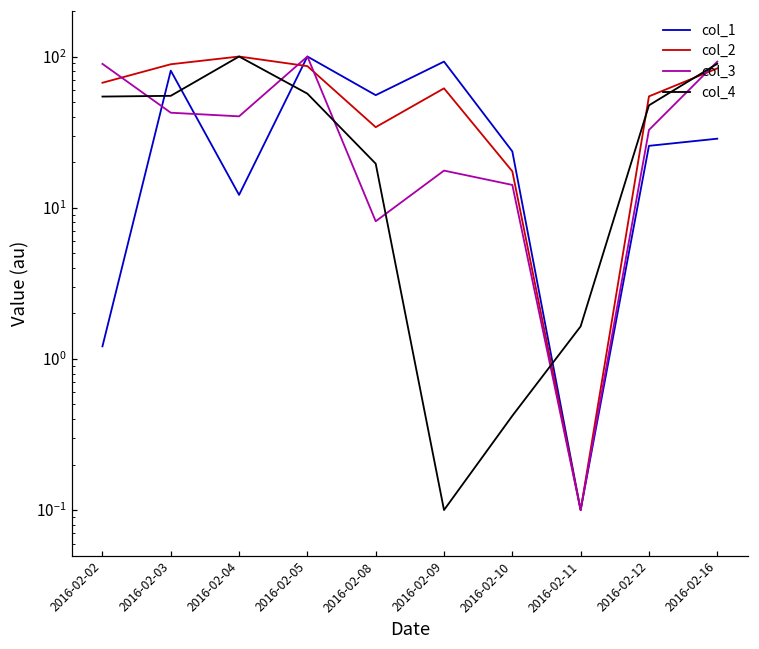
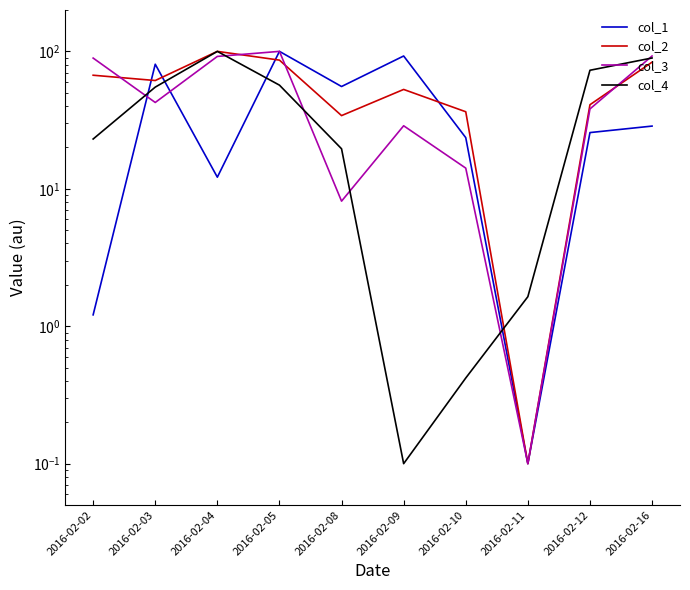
  {
    "col_1": {
      "2016-02-02": 1.2,
      "2016-02-03": 80,
      "2016-02-04": 12,
      "2016-02-08": 56,
      "2016-02-09": 90,
      "2016-02-10": 24,
      "2016-02-12": 26,
      "2016-02-16": 29
    },
    "col_2": {
      "2016-02-02": 70,
-     "2016-02-03": 90,
+     "2016-02-03": 60,
      "2016-02-05": 90,
      "2016-02-08": 34,
-     "2016-02-09": 60,
-     "2016-02-10": 17,
-     "2016-02-12": 54,
+     "2016-02-09": 53,
+     "2016-02-10": 36,
+     "2016-02-12": 41,
      "2016-02-16": 80
    },
    "col_3": {
      "2016-02-02": 90,
      "2016-02-03": 42,
-     "2016-02-04": 40,
+     "2016-02-04": 90,
      "2016-02-08": 8,
-     "2016-02-09": 18,
+     "2016-02-09": 29,
      "2016-02-10": 14,
-     "2016-02-12": 33
+     "2016-02-12": 38
    },
    "col_4": {
-     "2016-02-02": 54,
+     "2016-02-02": 23,
      "2016-02-03": 55,
      "2016-02-05": 57,
      "2016-02-08": 20,
      "2016-02-09": 0.10,
      "2016-02-10": 0.42,
      "2016-02-11": 1.6,
-     "2016-02-12": 48
+     "2016-02-12": 70
    }
  }
